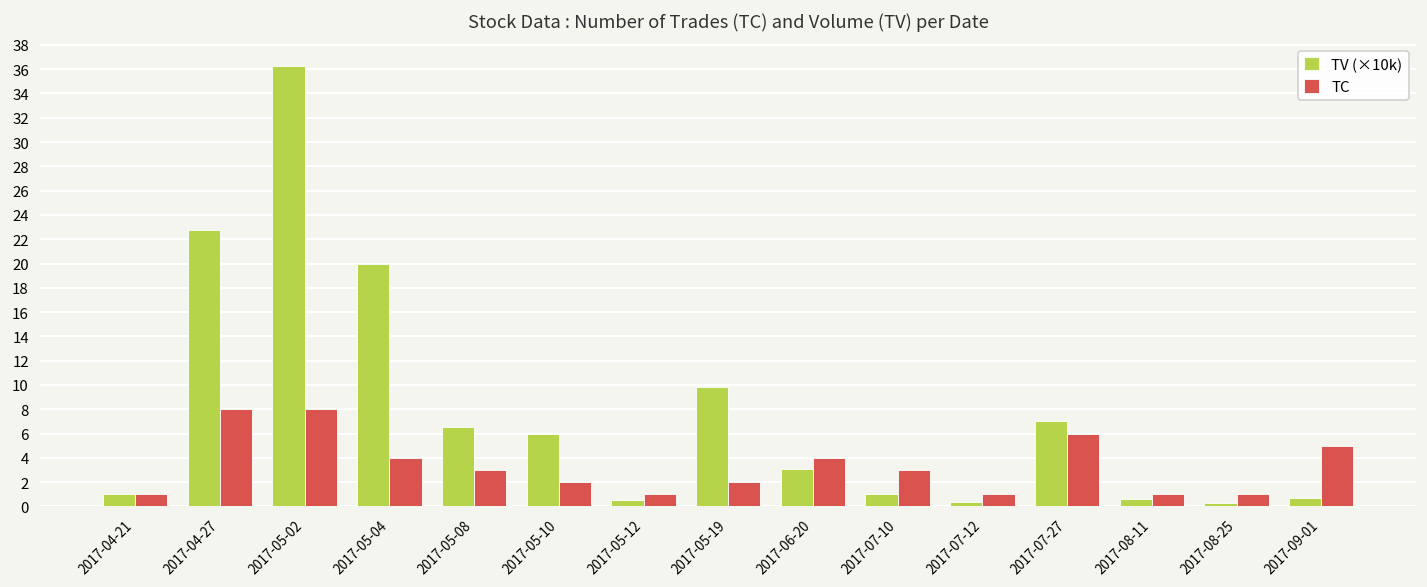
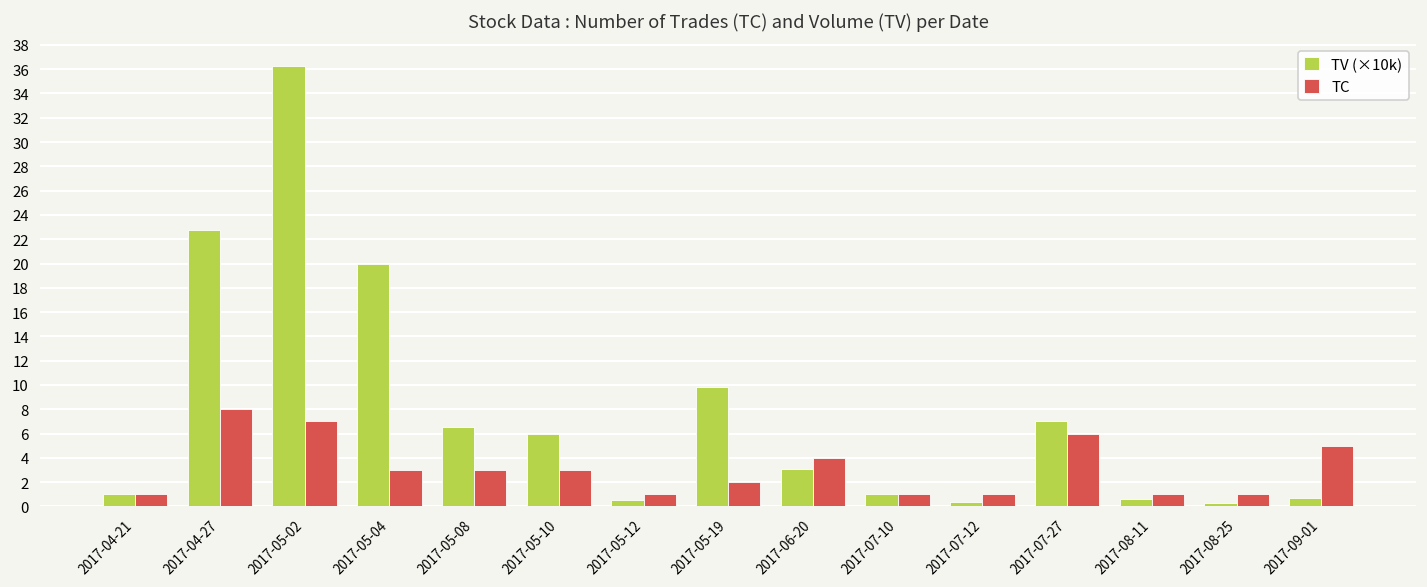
  {
    "TV (×10k)": {
      "2017-04-21": 1,
      "2017-04-27": 23,
      "2017-05-02": 36.3,
      "2017-05-04": 20,
      "2017-05-08": 6.5,
      "2017-05-10": 6,
      "2017-05-12": 0.5,
      "2017-05-19": 10,
      "2017-06-20": 3,
      "2017-07-10": 1,
      "2017-07-12": 0.4,
      "2017-07-27": 7,
      "2017-08-11": 0.6,
      "2017-08-25": 0.3,
      "2017-09-01": 0.7
    },
    "TC": {
      "2017-04-21": 1,
      "2017-04-27": 8,
-     "2017-05-02": 8,
-     "2017-05-04": 4,
+     "2017-05-02": 7,
+     "2017-05-04": 3,
      "2017-05-08": 3,
-     "2017-05-10": 2,
+     "2017-05-10": 3,
      "2017-05-12": 1,
      "2017-05-19": 2,
      "2017-06-20": 4,
-     "2017-07-10": 3,
+     "2017-07-10": 1,
      "2017-07-12": 1,
      "2017-07-27": 6,
      "2017-08-11": 1,
      "2017-08-25": 1,
      "2017-09-01": 5
    }
  }
